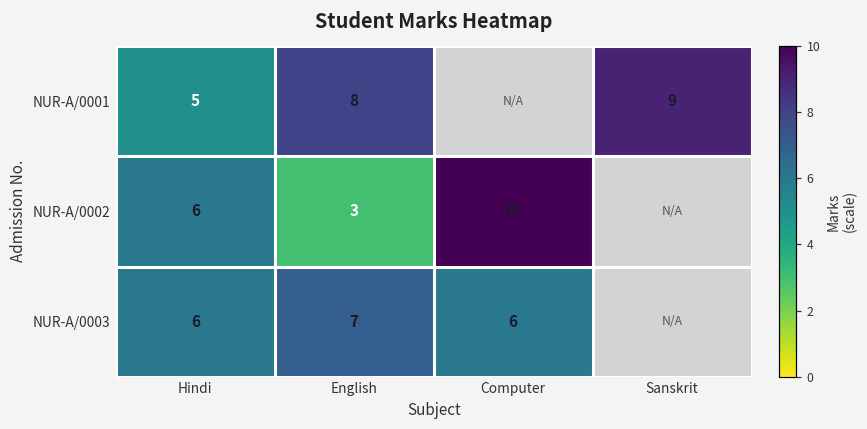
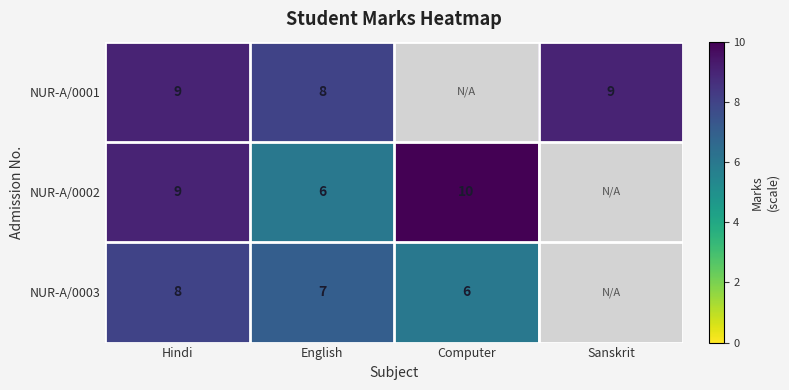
  {
    "NUR-A/0001": {
-     "Hindi": 5,
+     "Hindi": 9,
      "English": 8,
      "Sanskrit": 9
    },
    "NUR-A/0002": {
-     "Hindi": 6,
-     "English": 3
+     "Hindi": 9,
+     "English": 6
    },
    "NUR-A/0003": {
-     "Hindi": 6,
+     "Hindi": 8,
      "English": 7,
      "Computer": 6
    }
  }
